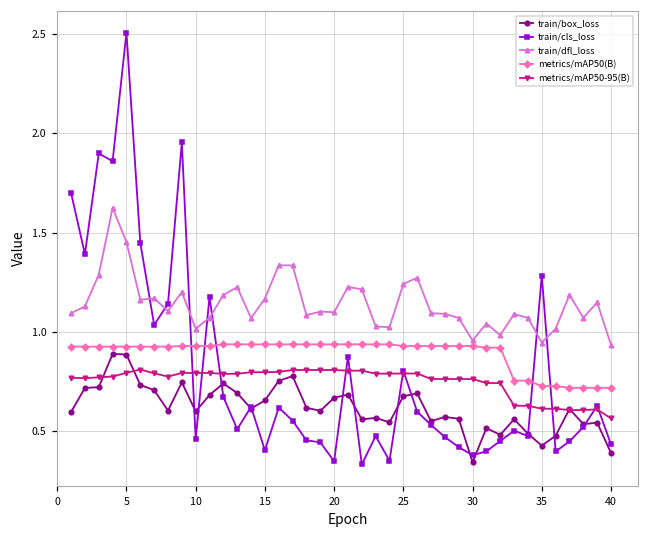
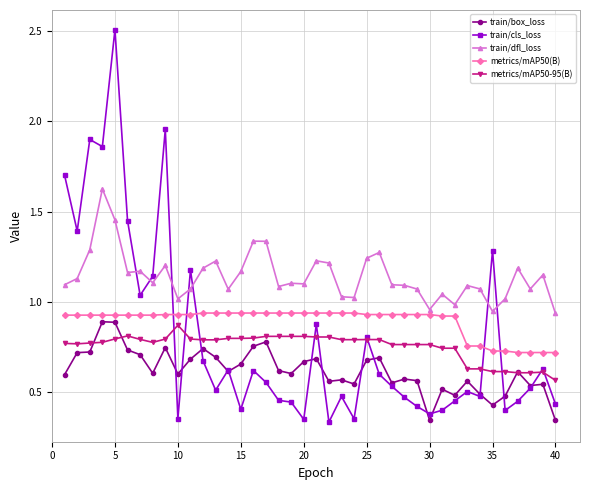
  {
    "train/box_loss": {
      "5": 0.89,
      "10": 0.60,
      "15": 0.66,
      "20": 0.67,
      "25": 0.68,
      "30": 0.35,
      "35": 0.43,
-     "40": 0.39
+     "40": 0.34
    },
    "train/cls_loss": {
      "5": 2.51,
-     "10": 0.46,
+     "10": 0.35,
      "15": 0.41,
      "20": 0.35,
      "25": 0.81,
      "30": 0.38,
      "35": 1.28,
      "40": 0.43
    },
    "metrics/mAP50-95(B)": {
      "5": 0.80,
-     "10": 0.79,
+     "10": 0.87,
      "15": 0.80,
      "20": 0.81,
      "25": 0.79,
      "30": 0.76,
      "35": 0.61,
      "40": 0.57
    }
  }
